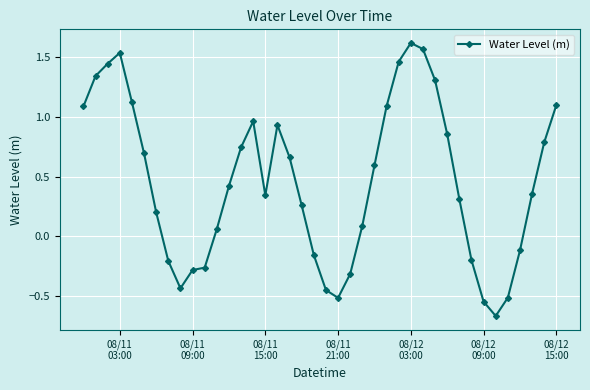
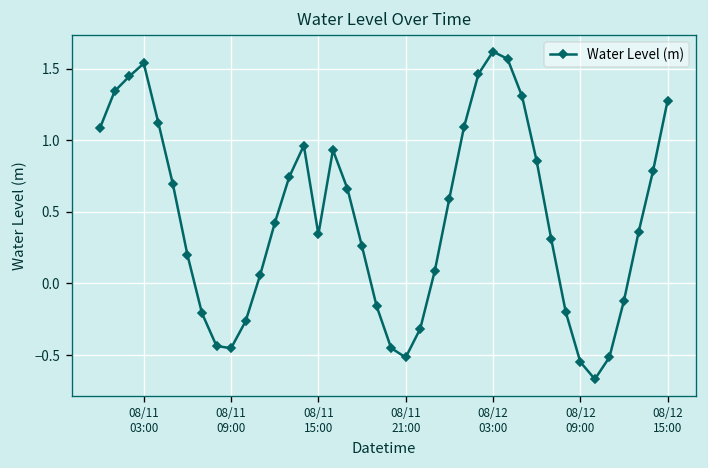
  {
    "08/11 03:00": 1.54,
-   "08/11 09:00": -0.28,
+   "08/11 09:00": -0.45,
    "08/11 15:00": 0.34,
    "08/11 21:00": -0.52,
    "08/12 03:00": 1.62,
    "08/12 09:00": -0.55,
-   "08/12 15:00": 1.10
+   "08/12 15:00": 1.28
  }
